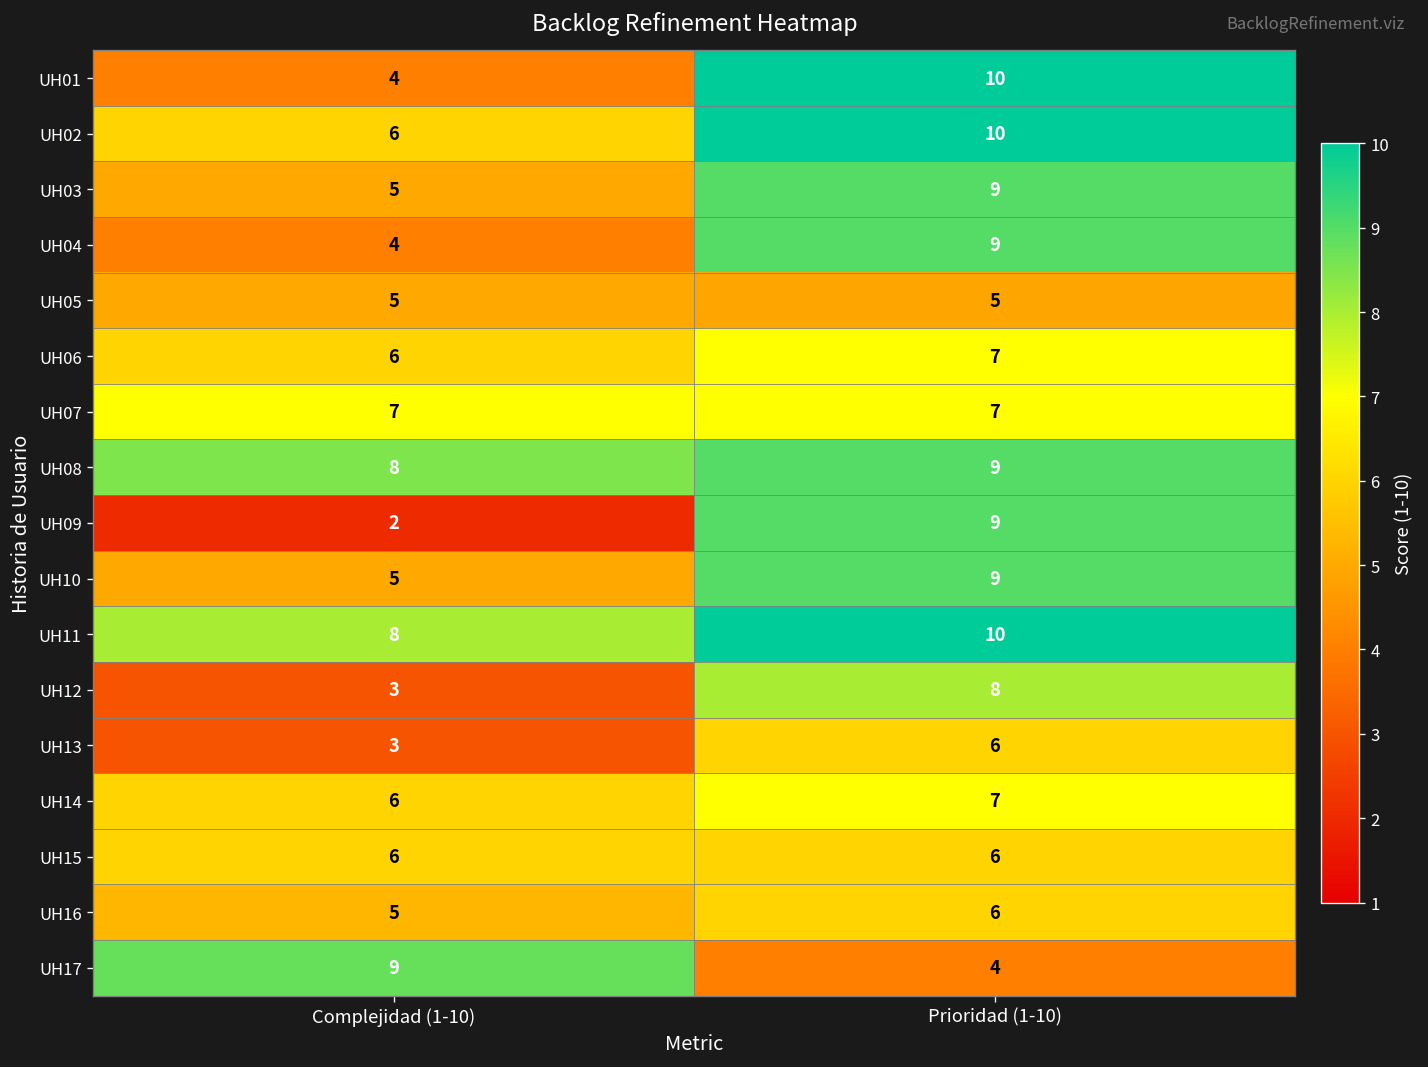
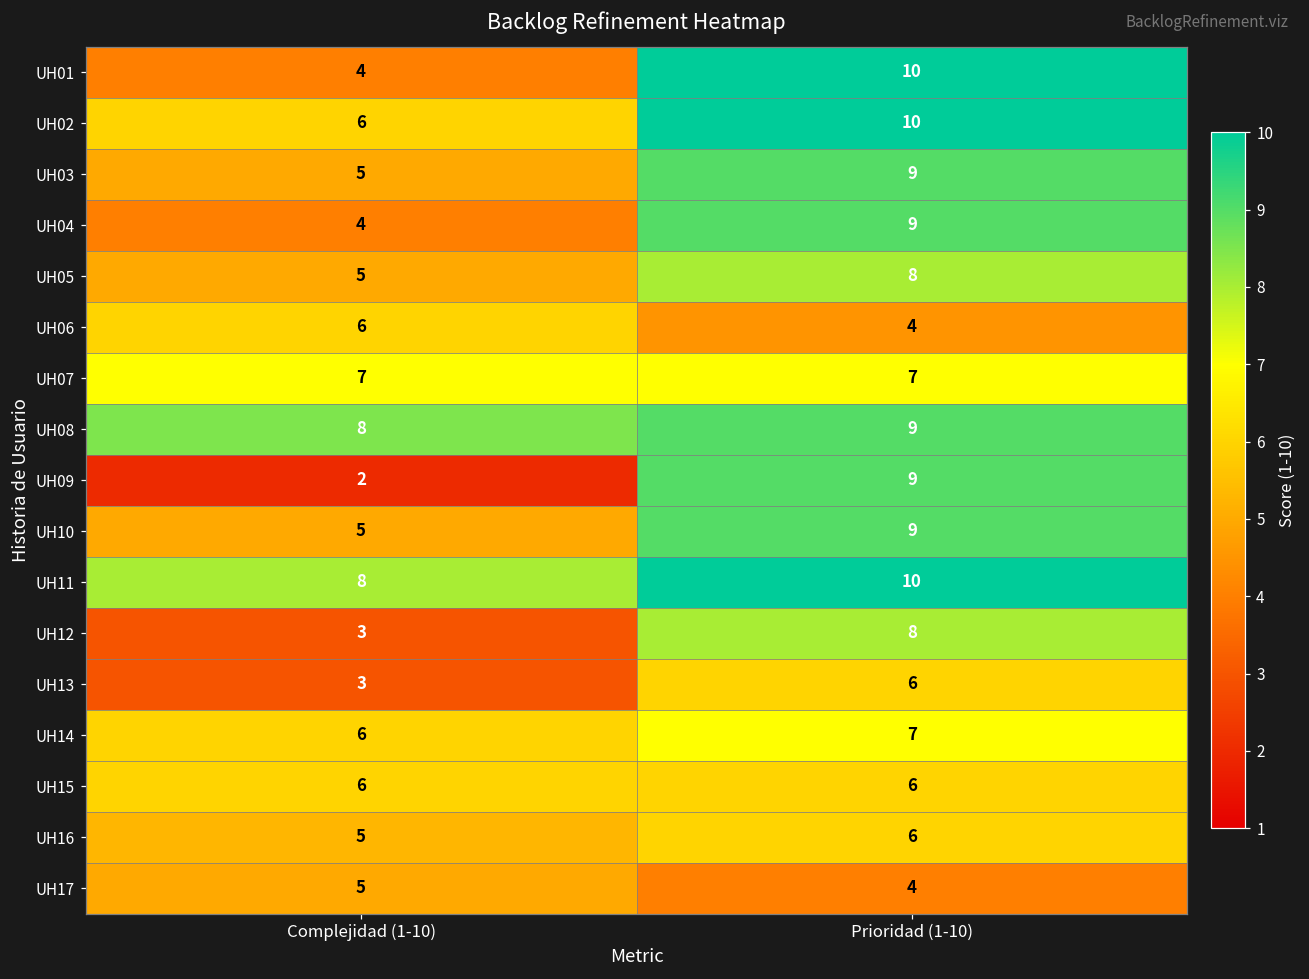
  {
    "UH01": {
      "Complejidad (1-10)": 4,
      "Prioridad (1-10)": 10
    },
    "UH02": {
      "Complejidad (1-10)": 6,
      "Prioridad (1-10)": 10
    },
    "UH03": {
      "Complejidad (1-10)": 5,
      "Prioridad (1-10)": 9
    },
    "UH04": {
      "Complejidad (1-10)": 4,
      "Prioridad (1-10)": 9
    },
    "UH05": {
      "Complejidad (1-10)": 5,
-     "Prioridad (1-10)": 5
+     "Prioridad (1-10)": 8
    },
    "UH06": {
      "Complejidad (1-10)": 6,
-     "Prioridad (1-10)": 7
+     "Prioridad (1-10)": 4
    },
    "UH07": {
      "Complejidad (1-10)": 7,
      "Prioridad (1-10)": 7
    },
    "UH08": {
      "Complejidad (1-10)": 8,
      "Prioridad (1-10)": 9
    },
    "UH09": {
      "Complejidad (1-10)": 2,
      "Prioridad (1-10)": 9
    },
    "UH10": {
      "Complejidad (1-10)": 5,
      "Prioridad (1-10)": 9
    },
    "UH11": {
      "Complejidad (1-10)": 8,
      "Prioridad (1-10)": 10
    },
    "UH12": {
      "Complejidad (1-10)": 3,
      "Prioridad (1-10)": 8
    },
    "UH13": {
      "Complejidad (1-10)": 3,
      "Prioridad (1-10)": 6
    },
    "UH14": {
      "Complejidad (1-10)": 6,
      "Prioridad (1-10)": 7
    },
    "UH15": {
      "Complejidad (1-10)": 6,
      "Prioridad (1-10)": 6
    },
    "UH16": {
      "Complejidad (1-10)": 5,
      "Prioridad (1-10)": 6
    },
    "UH17": {
-     "Complejidad (1-10)": 9,
+     "Complejidad (1-10)": 5,
      "Prioridad (1-10)": 4
    }
  }
